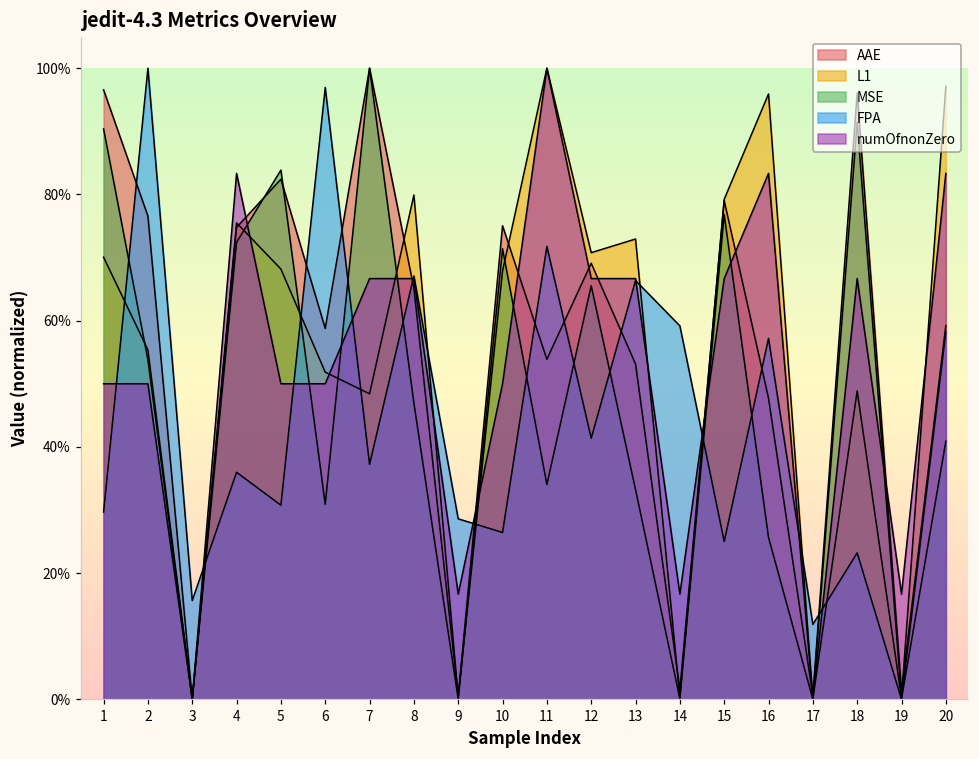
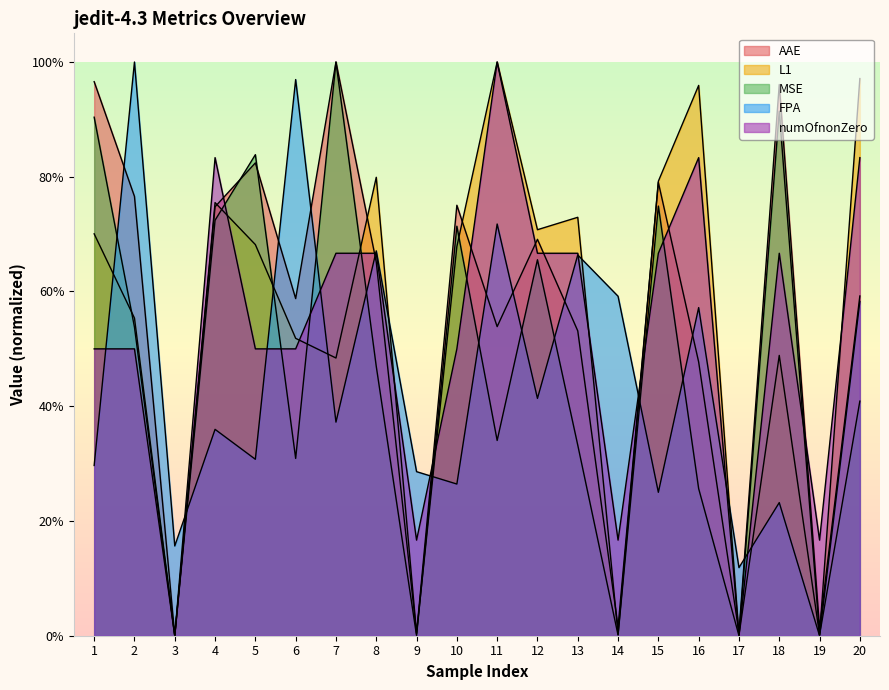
  {
    "AAE": {
      "1": "97%",
      "2": "77%",
      "4": "75%",
      "5": "82%",
      "6": "59%",
      "8": "65%",
      "10": "75%",
      "11": "54%",
      "12": "69%",
      "13": "53%",
      "14": "2%",
      "16": "48%",
      "17": "1%",
      "19": "1%",
      "20": "59%"
    },
    "L1": {
      "1": "70%",
      "2": "55%",
      "4": "75%",
      "5": "68%",
      "6": "52%",
      "7": "48%",
      "8": "80%",
      "10": "68%",
      "12": "71%",
      "13": "73%",
      "16": "96%",
      "18": "49%"
    },
    "MSE": {
      "1": "90%",
      "2": "54%",
      "4": "72%",
      "5": "84%",
      "6": "31%",
      "8": "47%",
      "10": "71%",
      "11": "34%",
      "12": "66%",
      "13": "33%",
-     "15": "77%",
+     "15": "75%",
      "16": "26%",
      "20": "41%"
    },
    "FPA": {
      "1": "30%",
      "2": "100%",
      "3": "16%",
      "4": "36%",
      "5": "31%",
      "6": "97%",
      "7": "37%",
      "9": "29%",
      "10": "26%",
      "11": "72%",
      "12": "41%",
      "14": "59%",
      "15": "25%",
      "16": "57%",
      "17": "12%",
      "18": "23%",
      "20": "58%"
    },
    "numOfnonZero": {
      "1": "50%",
      "2": "50%",
      "4": "83%",
      "5": "50%",
      "6": "50%",
      "7": "67%",
      "9": "17%",
      "10": "50%",
      "12": "67%",
      "14": "17%",
      "15": "67%",
      "16": "83%",
      "18": "67%",
      "19": "17%",
      "20": "83%"
    }
  }
